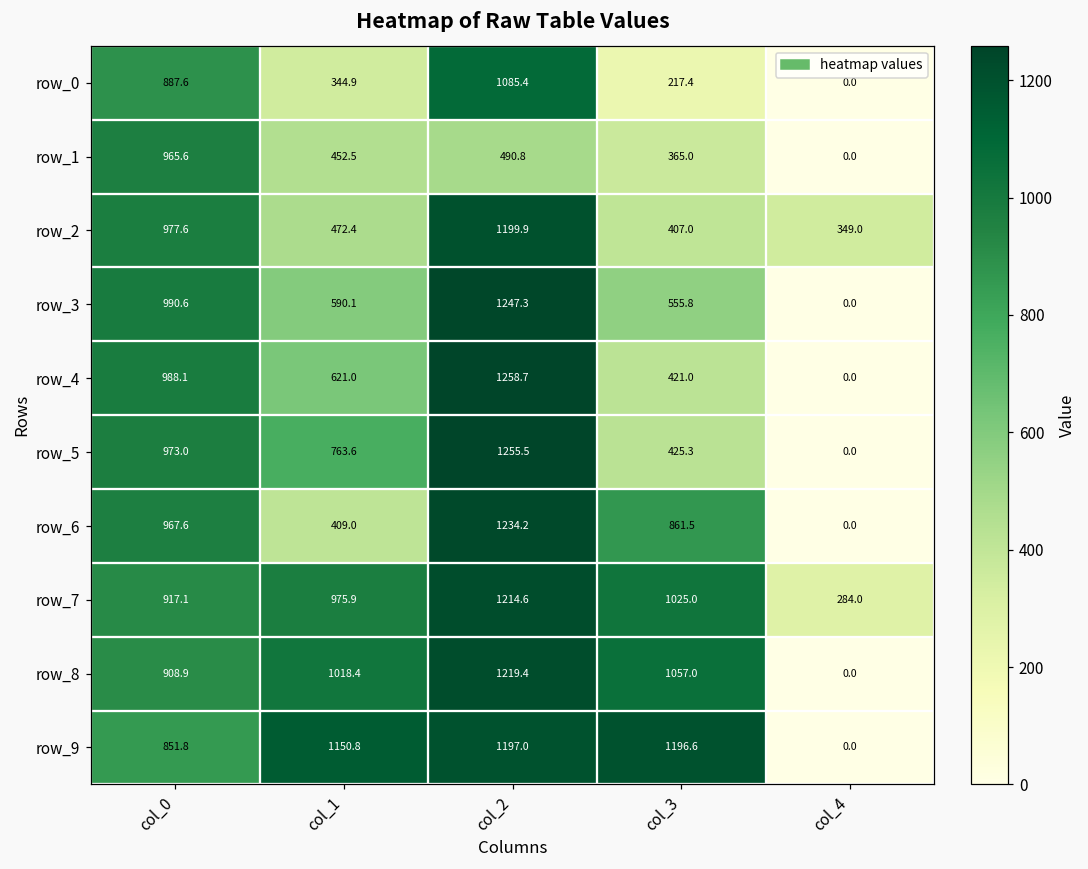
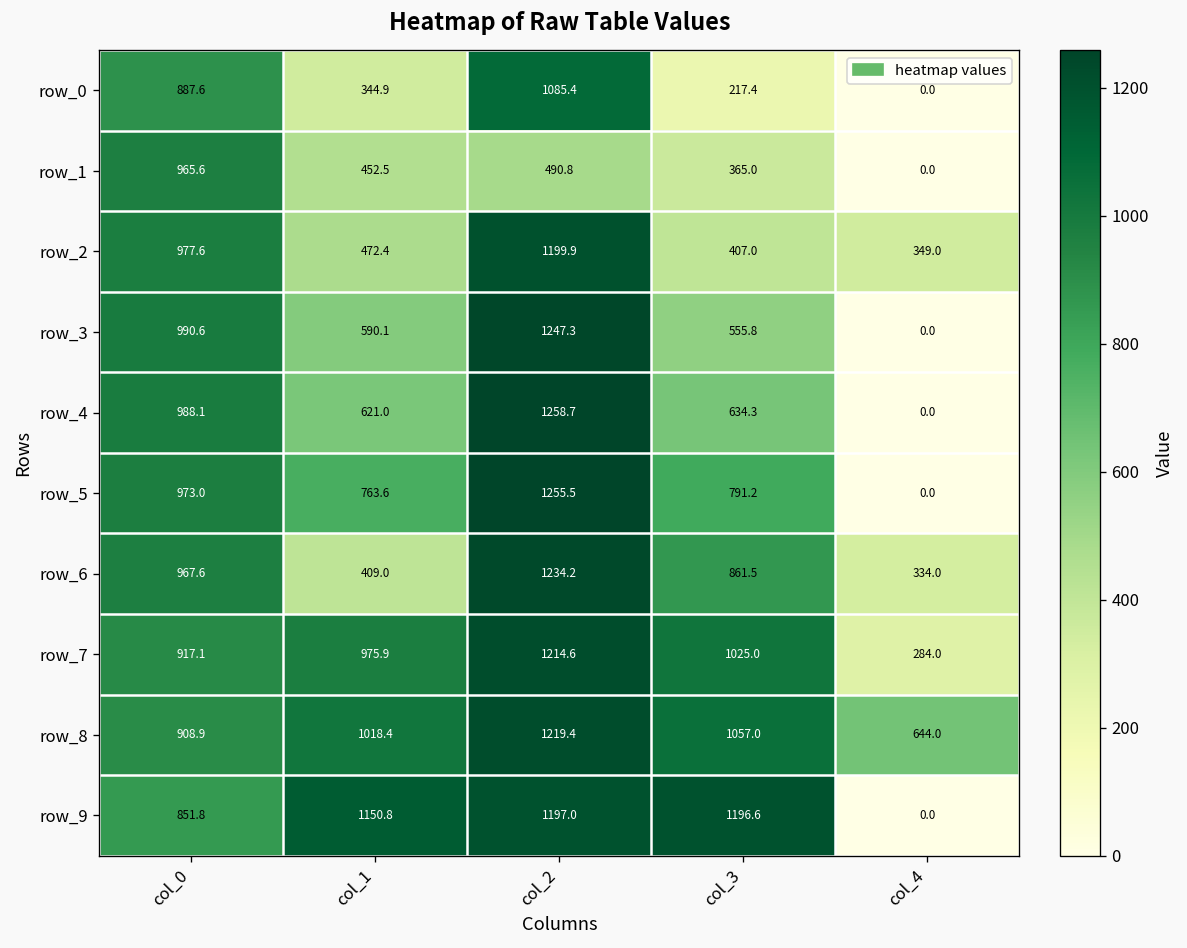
  {
    "row_0": {
      "col_0": 887.6,
      "col_1": 344.9,
      "col_2": 1085.4,
      "col_3": 217.4
    },
    "row_1": {
      "col_0": 965.6,
      "col_1": 452.5,
      "col_2": 490.8,
      "col_3": 365.0,
      "col_4": 0.0
    },
    "row_2": {
      "col_0": 977.6,
      "col_1": 472.4,
      "col_2": 1199.9,
      "col_3": 407.0,
      "col_4": 349.0
    },
    "row_3": {
      "col_0": 990.6,
      "col_1": 590.1,
      "col_2": 1247.3,
      "col_3": 555.8,
      "col_4": 0.0
    },
    "row_4": {
      "col_0": 988.1,
      "col_1": 621.0,
      "col_2": 1258.7,
-     "col_3": 421.0,
+     "col_3": 634.3,
      "col_4": 0.0
    },
    "row_5": {
      "col_0": 973.0,
      "col_1": 763.6,
      "col_2": 1255.5,
-     "col_3": 425.3,
+     "col_3": 791.2,
      "col_4": 0.0
    },
    "row_6": {
      "col_0": 967.6,
      "col_1": 409.0,
      "col_2": 1234.2,
      "col_3": 861.5,
-     "col_4": 0.0
+     "col_4": 334.0
    },
    "row_7": {
      "col_0": 917.1,
      "col_1": 975.9,
      "col_2": 1214.6,
      "col_3": 1025.0,
      "col_4": 284.0
    },
    "row_8": {
      "col_0": 908.9,
      "col_1": 1018.4,
      "col_2": 1219.4,
      "col_3": 1057.0,
-     "col_4": 0.0
+     "col_4": 644.0
    },
    "row_9": {
      "col_0": 851.8,
      "col_1": 1150.8,
      "col_2": 1197.0,
      "col_3": 1196.6,
      "col_4": 0.0
    }
  }
